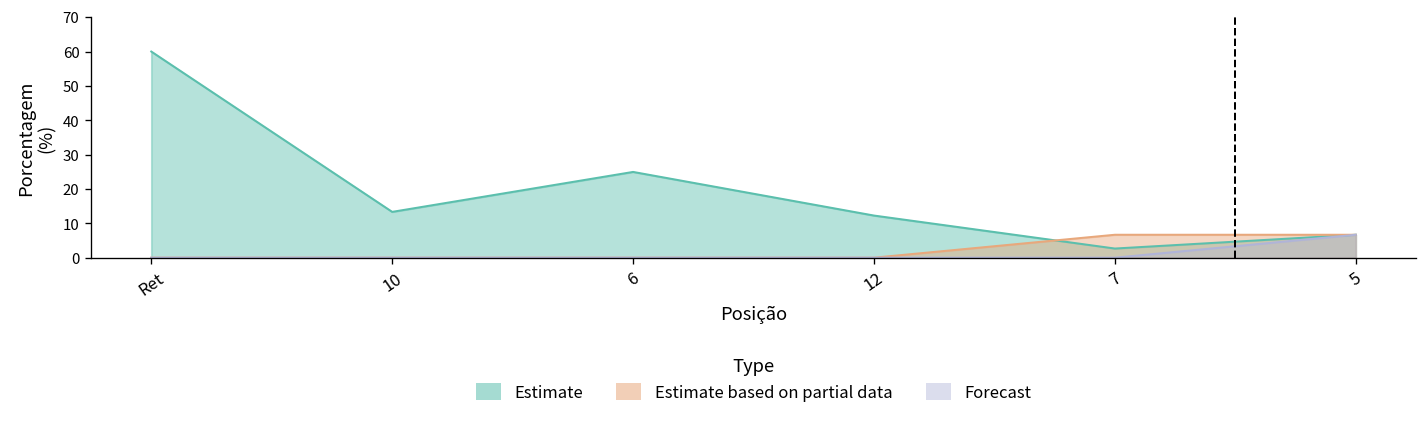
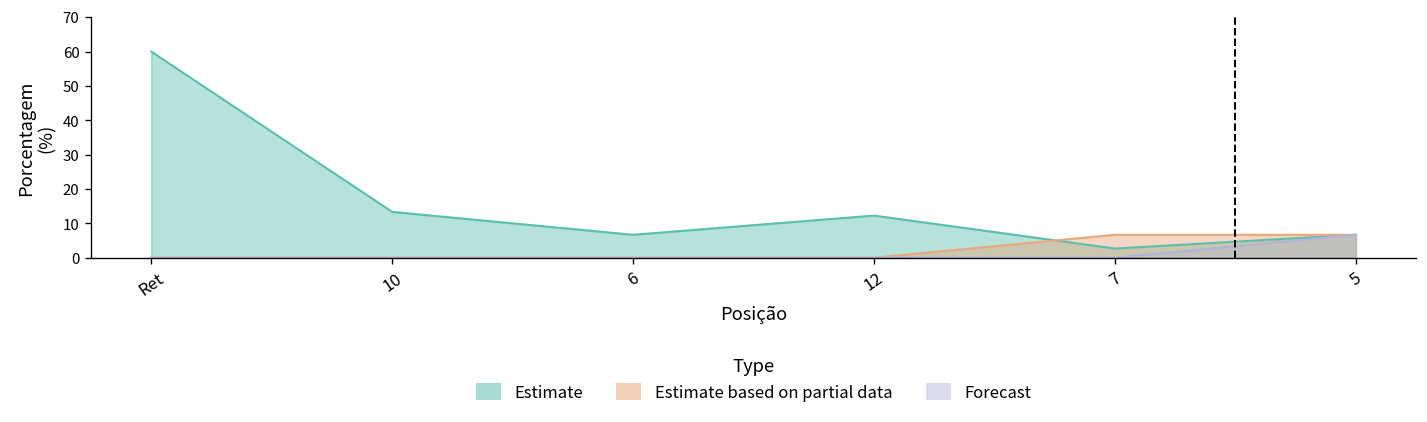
  {
    "Estimate": {
      "Ret": 60,
      "10": 13,
-     "6": 25,
+     "6": 7,
      "12": 12,
      "7": 3
    },
    "Estimate based on partial data": {
      "7": 7
    },
    "Forecast": {
      "7": 0
    }
  }
